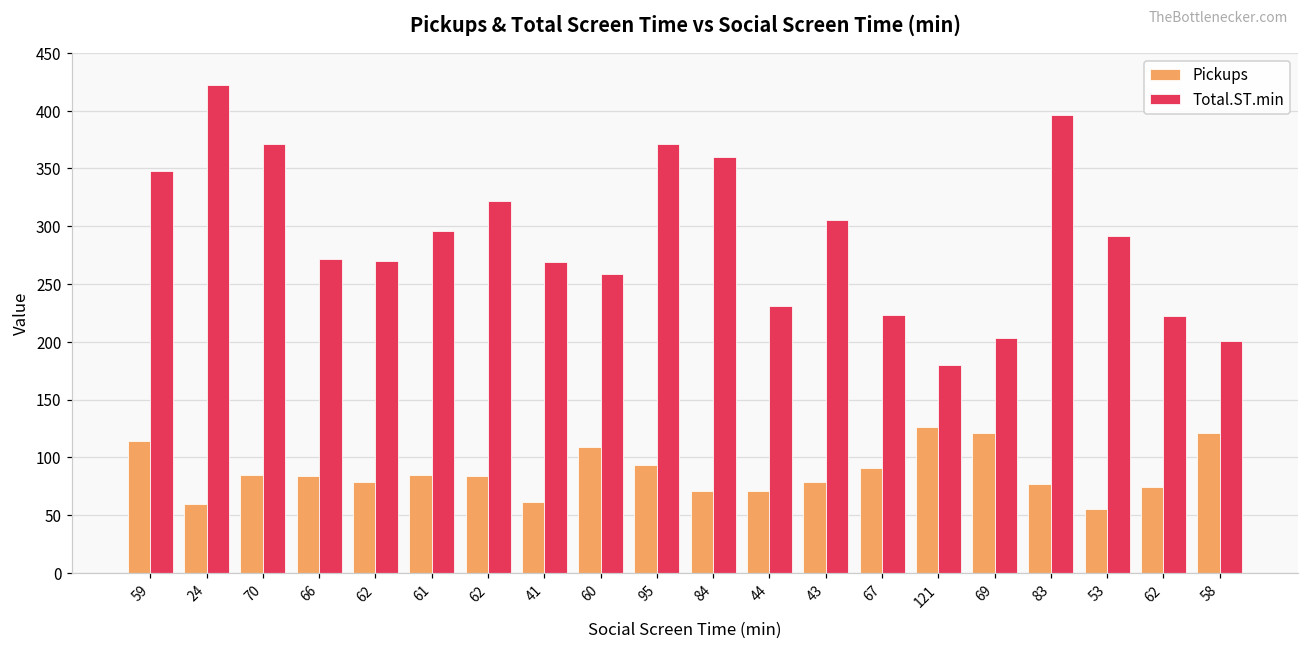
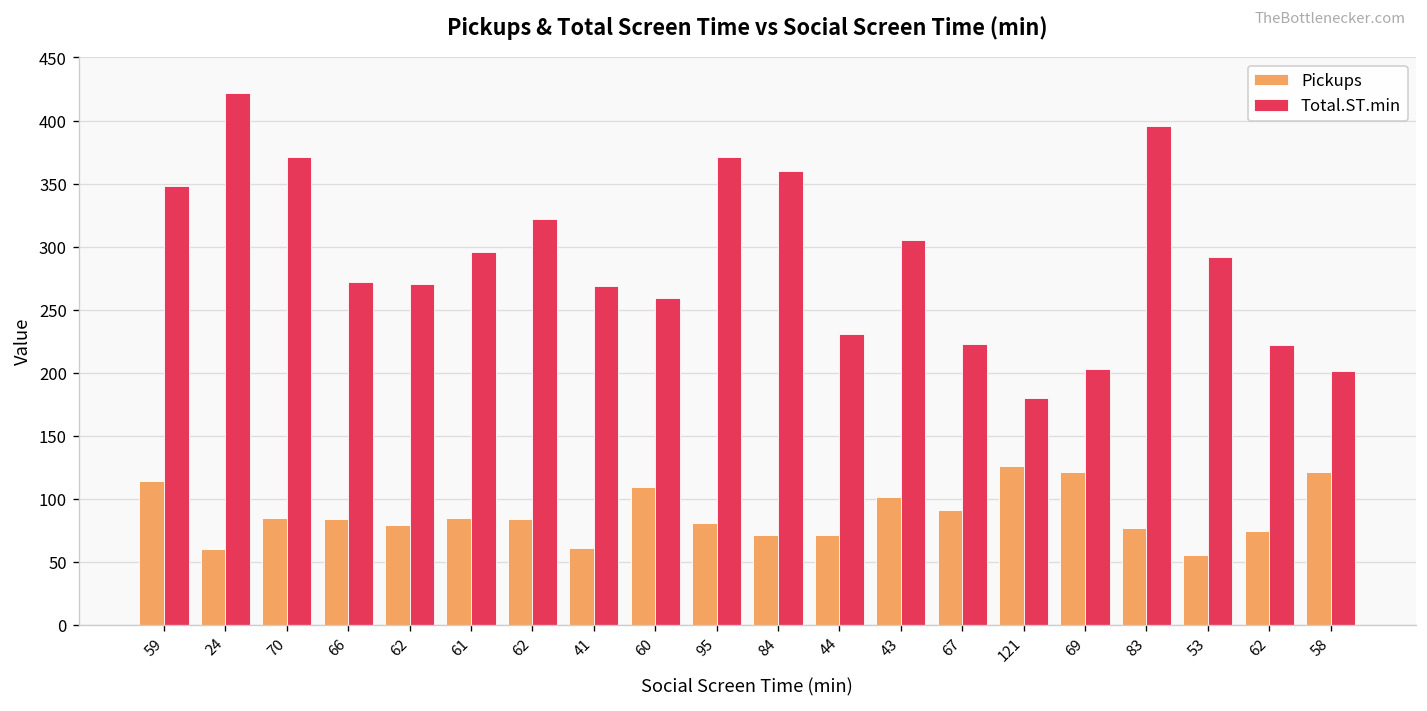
  {
    "Pickups": {
      "59": 114,
      "24": 60,
      "70": 85,
      "66": 84,
      "61": 85,
      "41": 61,
      "60": 109,
-     "95": 93,
+     "95": 81,
      "84": 71,
      "44": 71,
-     "43": 79,
+     "43": 101,
      "67": 91,
      "121": 126,
      "69": 121,
      "83": 77,
      "53": 55,
      "58": 121
    },
    "Total.ST.min": {
      "59": 348,
      "24": 422,
      "70": 371,
      "66": 272,
      "61": 296,
      "41": 269,
      "60": 259,
      "95": 371,
      "84": 360,
      "44": 231,
      "43": 305,
      "67": 223,
      "121": 180,
      "69": 203,
      "83": 396,
      "53": 292,
      "58": 201
    }
  }
